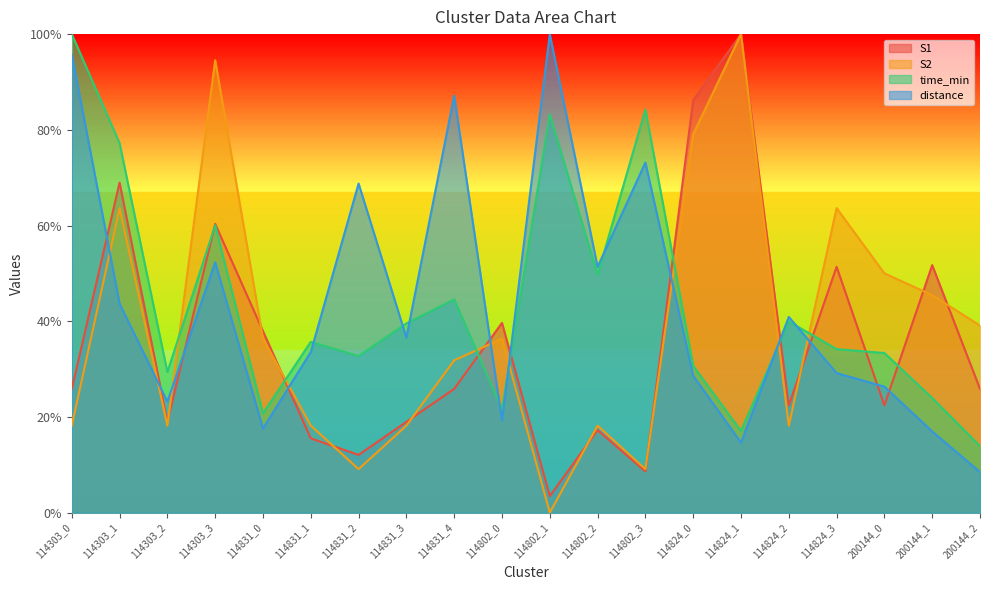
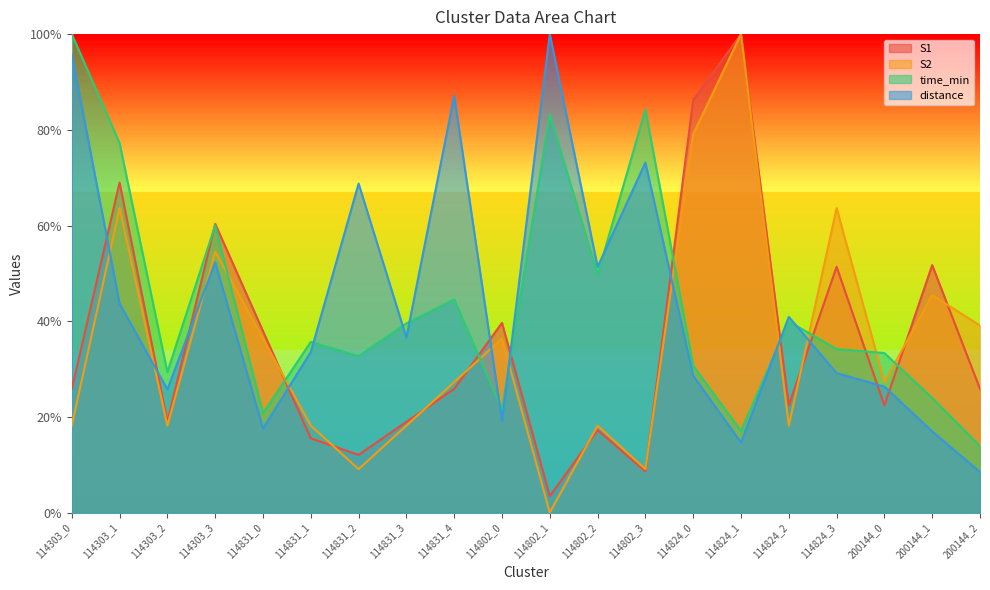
  {
    "S1": {
      "114303_0": "26%",
      "114303_1": "69%",
      "114303_2": "19%",
      "114831_0": "38%",
      "114831_1": "16%",
      "114831_2": "12%",
      "114831_3": "19%",
      "114831_4": "26%",
      "114802_0": "40%",
      "114802_1": "3%",
      "114802_2": "17%",
      "114824_0": "86%",
      "114824_2": "22%",
      "114824_3": "51%",
      "200144_0": "22%",
      "200144_1": "52%",
      "200144_2": "26%"
    },
    "S2": {
      "114303_0": "18%",
      "114303_1": "64%",
      "114303_2": "18%",
-     "114303_3": "95%",
+     "114303_3": "55%",
      "114831_0": "36%",
      "114831_1": "18%",
      "114831_2": "9%",
      "114831_3": "18%",
-     "114831_4": "32%",
+     "114831_4": "27%",
      "114802_0": "36%",
      "114802_1": "0%",
      "114802_2": "18%",
      "114824_0": "79%",
      "114824_2": "18%",
      "114824_3": "64%",
-     "200144_0": "50%",
+     "200144_0": "27%",
      "200144_1": "45%",
      "200144_2": "39%"
    },
    "time_min": {
      "114303_0": "100%",
      "114303_1": "77%",
      "114303_2": "29%",
      "114831_0": "21%",
      "114831_1": "36%",
      "114831_2": "33%",
      "114831_3": "40%",
      "114831_4": "45%",
      "114802_0": "22%",
      "114802_1": "83%",
      "114802_2": "50%",
      "114802_3": "84%",
      "114824_0": "31%",
      "114824_1": "17%",
      "114824_2": "40%",
      "114824_3": "34%",
      "200144_0": "33%",
      "200144_1": "24%",
      "200144_2": "14%"
    },
    "distance": {
      "114303_0": "96%",
      "114303_1": "44%",
-     "114303_2": "23%",
+     "114303_2": "26%",
      "114303_3": "52%",
      "114831_0": "18%",
      "114831_1": "34%",
      "114831_2": "69%",
      "114831_3": "37%",
      "114831_4": "87%",
      "114802_0": "19%",
      "114802_1": "100%",
      "114802_2": "51%",
      "114802_3": "73%",
      "114824_0": "29%",
      "114824_1": "15%",
      "114824_2": "41%",
      "114824_3": "29%",
      "200144_0": "26%",
      "200144_1": "17%",
      "200144_2": "8%"
    }
  }
